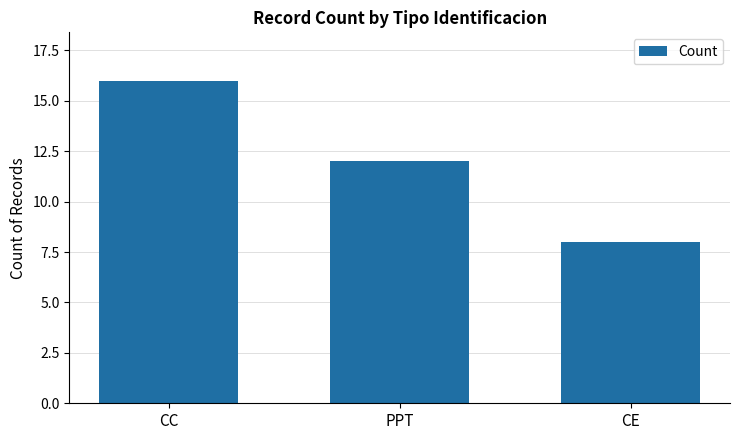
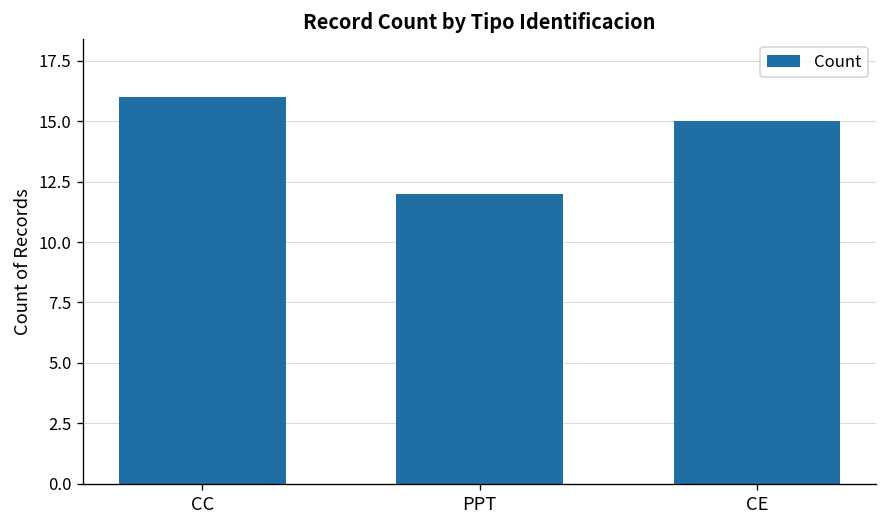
  {
    "CC": 16,
    "PPT": 12,
-   "CE": 8
+   "CE": 15
  }
